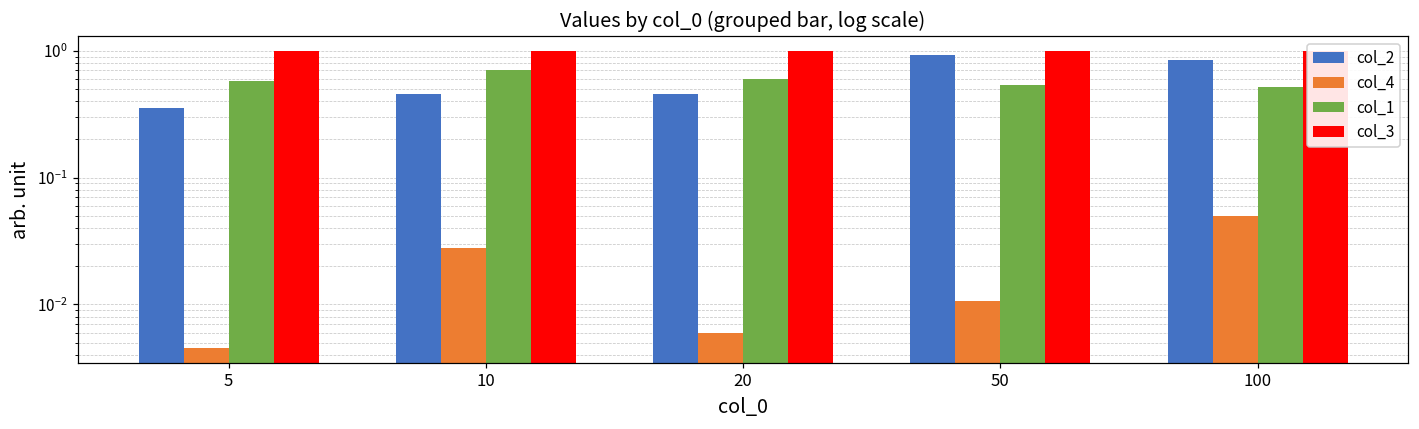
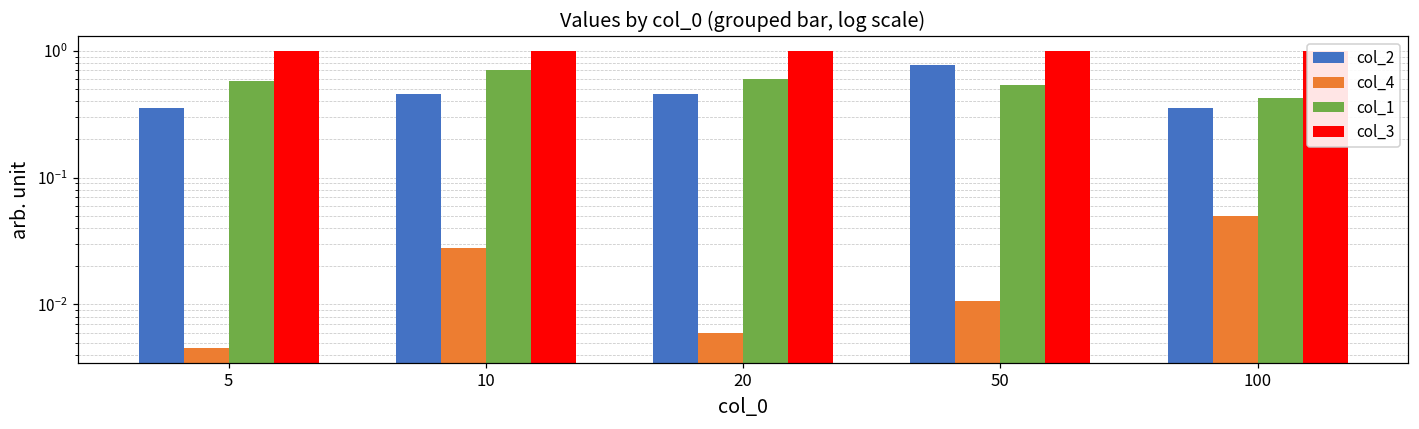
  {
    "col_2": {
      "5": 0.35,
      "10": 0.45,
      "20": 0.46,
-     "50": 0.9,
-     "100": 0.9
+     "50": 0.8,
+     "100": 0.36
    },
    "col_4": {
      "5": 0.0045,
      "10": 0.028,
      "20": 0.006,
      "50": 0.011,
      "100": 0.05
    },
    "col_1": {
      "5": 0.6,
      "10": 0.7,
      "20": 0.6,
      "50": 0.5,
-     "100": 0.5
+     "100": 0.42
    },
    "col_3": {
      "5": 1.0,
      "10": 1.0,
      "20": 1.0,
      "50": 1.0
    }
  }
